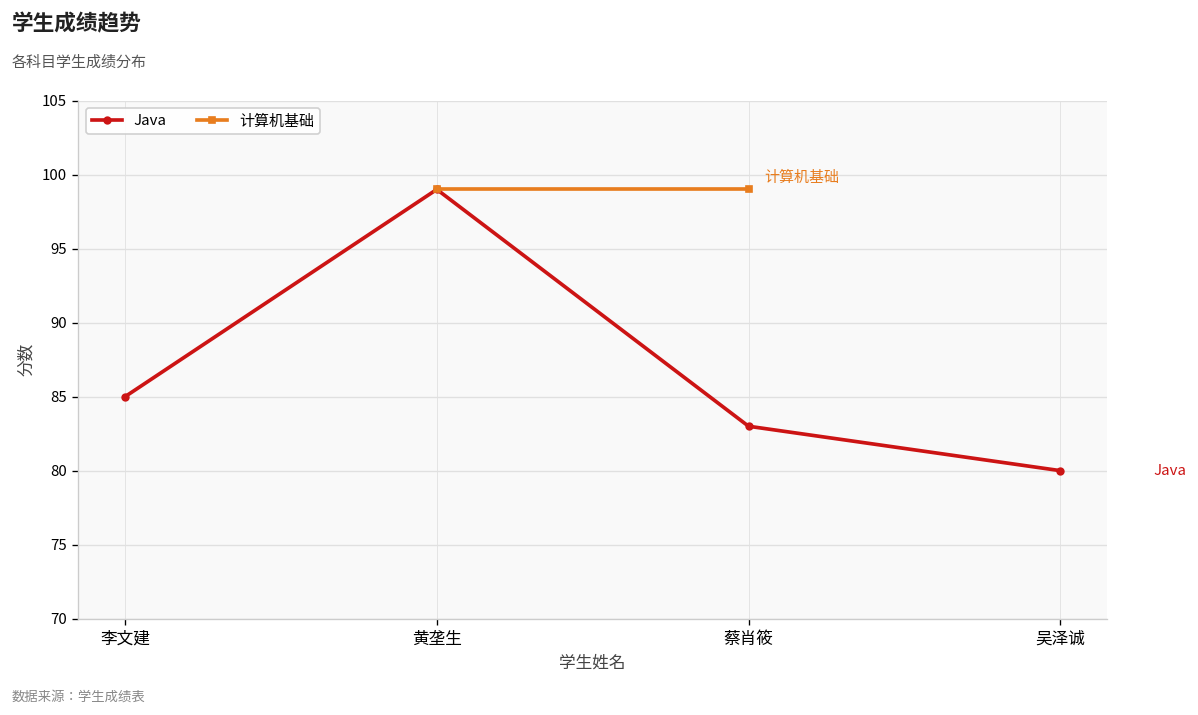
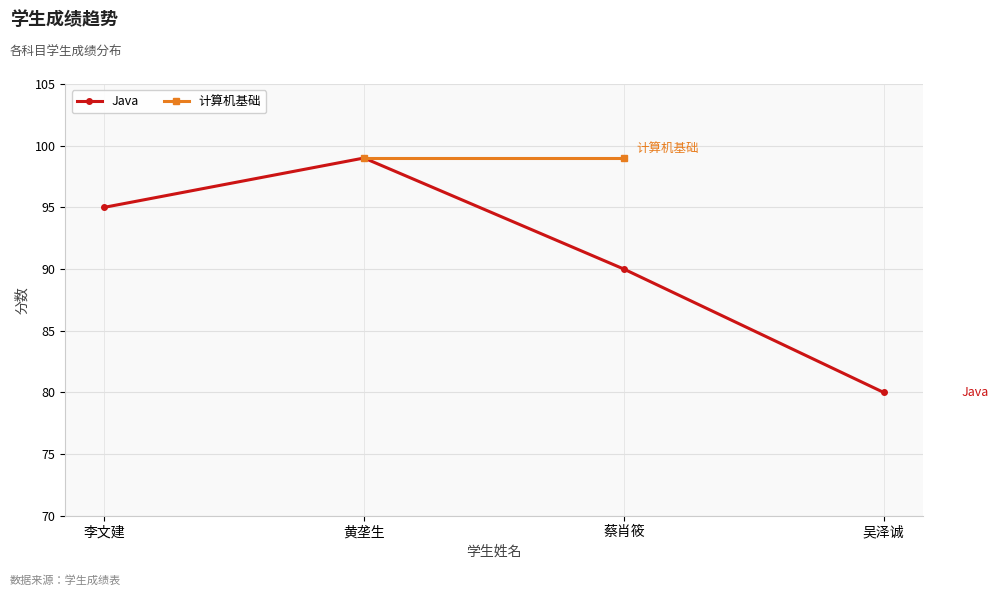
  {
    "Java": {
-     "李文建": 85,
-     "蔡肖筱": 83,
+     "李文建": 95,
+     "蔡肖筱": 90,
      "吴泽诚": 80
    },
    "计算机基础": {
      "蔡肖筱": 99
    }
  }
